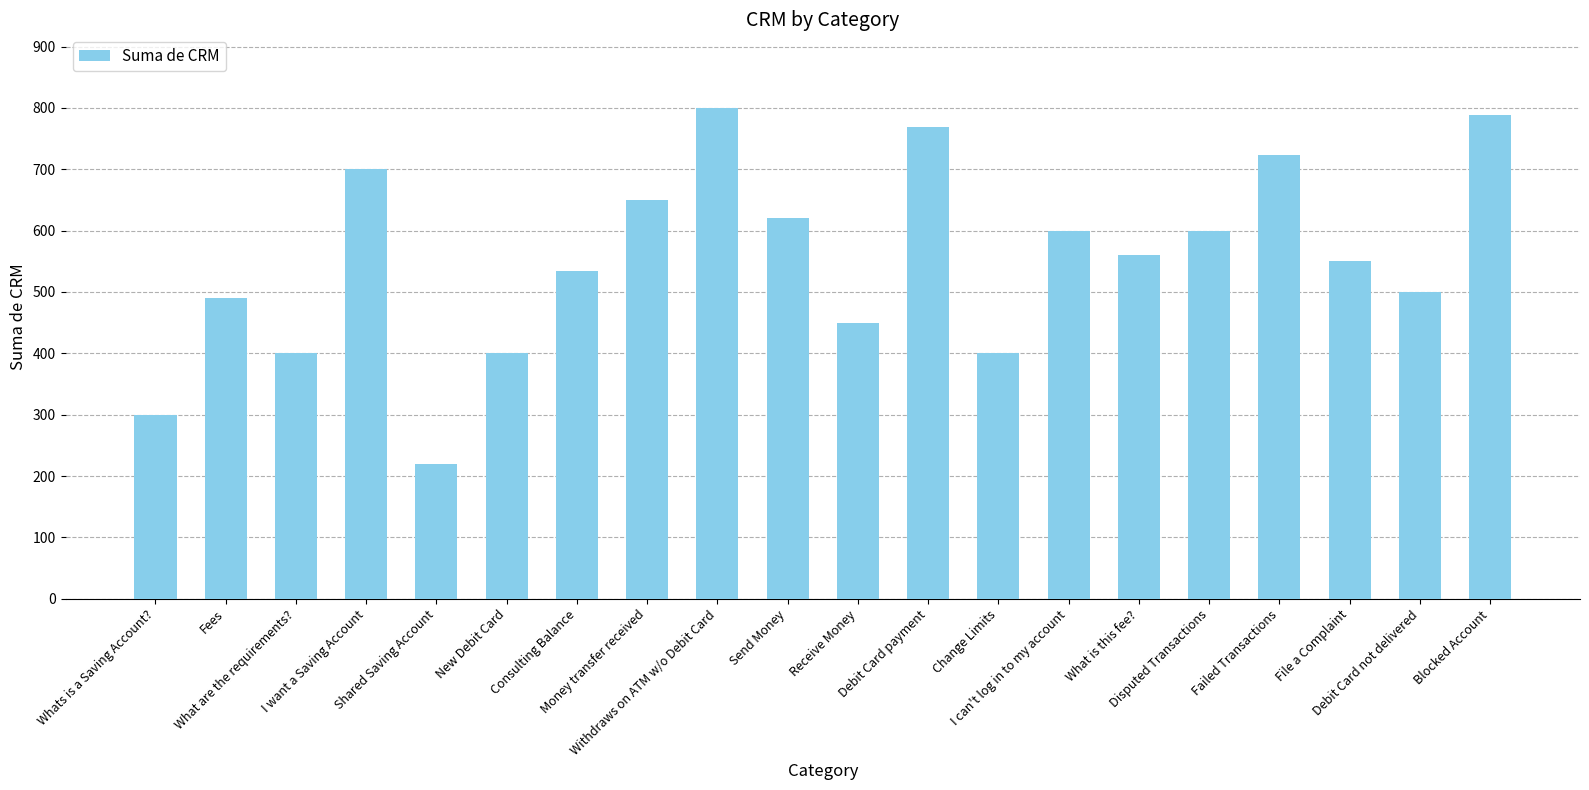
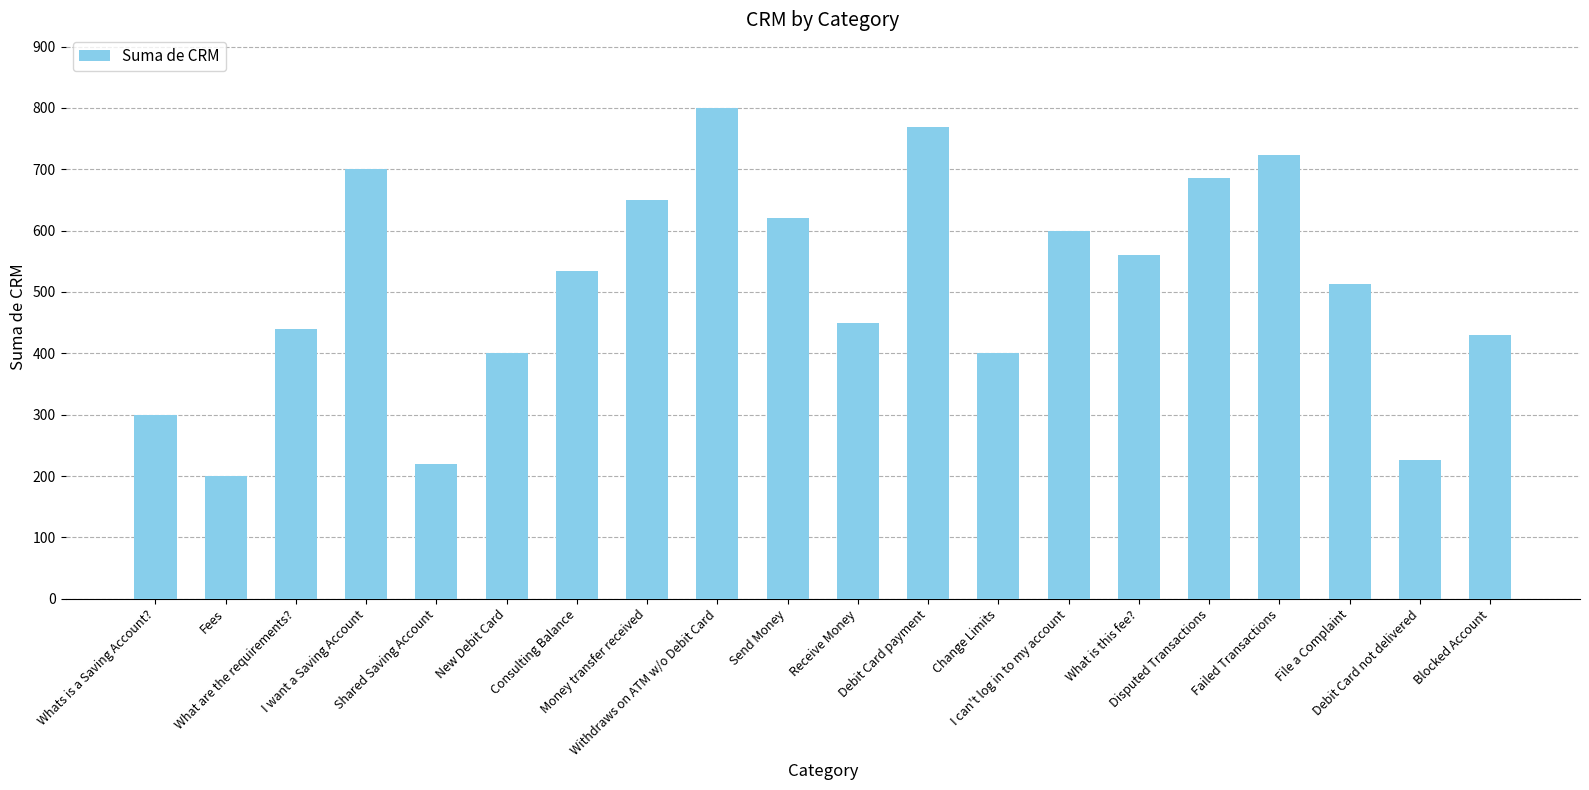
  {
    "Whats is a Saving Account?": 300,
-   "Fees": 490,
-   "What are the requirements?": 400,
+   "Fees": 200,
+   "What are the requirements?": 440,
    "I want a Saving Account": 700,
    "Shared Saving Account": 220,
    "New Debit Card": 400,
    "Consulting Balance": 530,
    "Money transfer received": 650,
    "Withdraws on ATM w/o Debit Card": 800,
    "Send Money": 620,
    "Receive Money": 450,
    "Debit Card payment": 770,
    "Change Limits": 400,
    "I can't log in to my account": 600,
    "What is this fee?": 560,
-   "Disputed Transactions": 600,
+   "Disputed Transactions": 690,
    "Failed Transactions": 720,
-   "File a Complaint": 550,
-   "Debit Card not delivered": 500,
-   "Blocked Account": 790
+   "File a Complaint": 510,
+   "Debit Card not delivered": 230,
+   "Blocked Account": 430
  }
